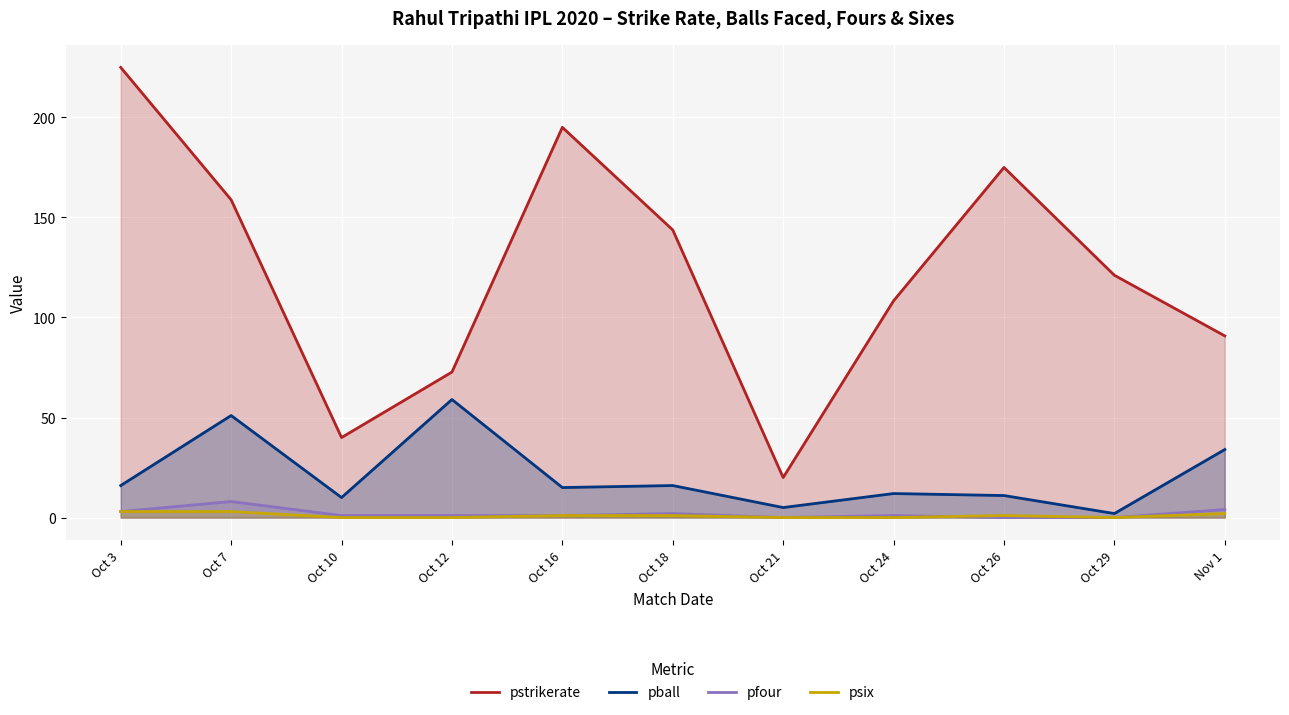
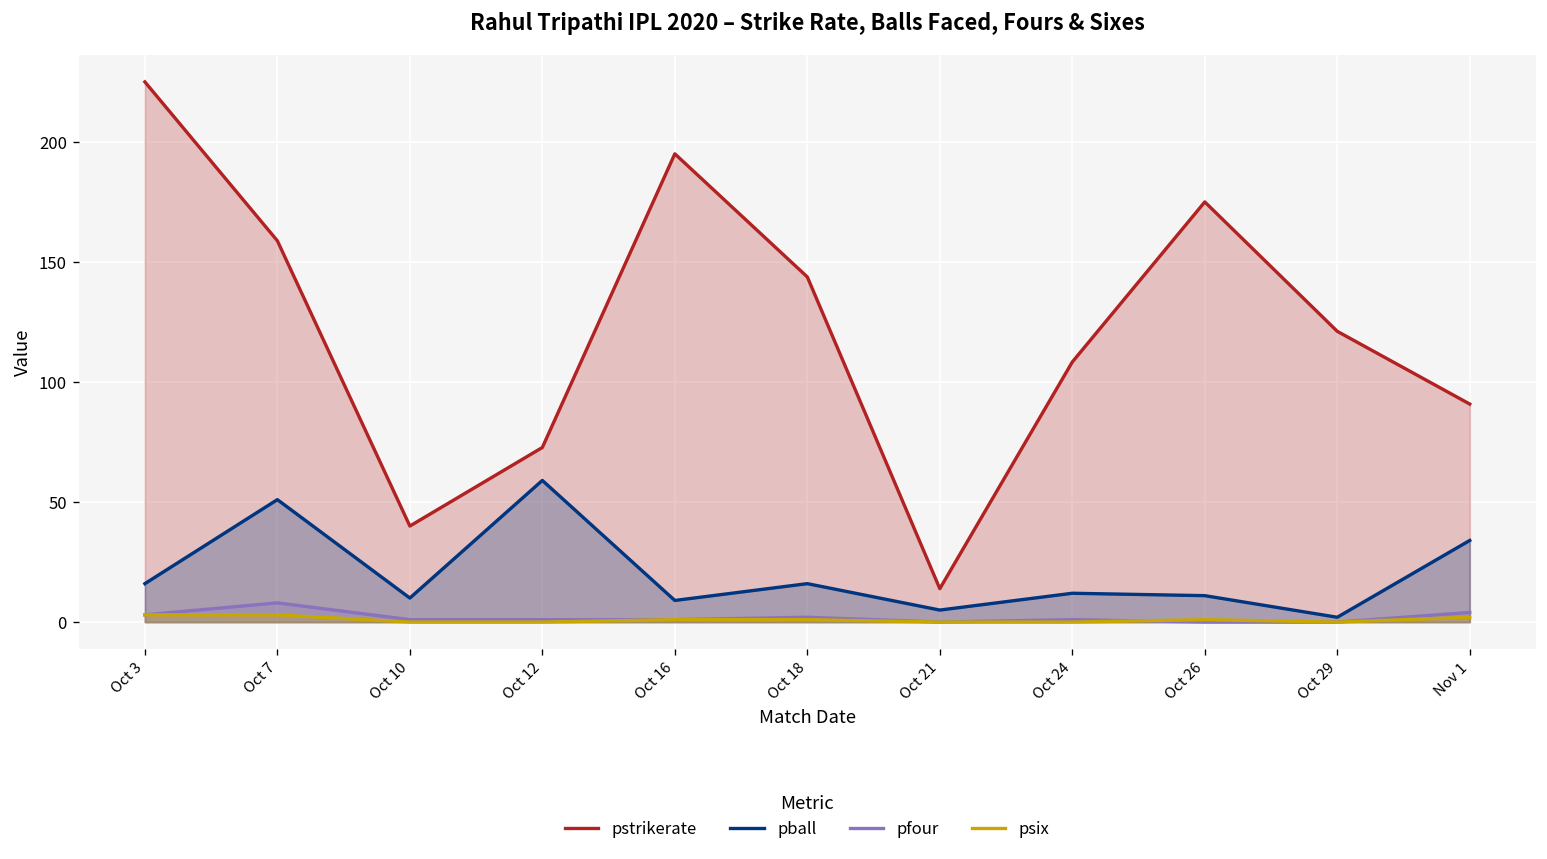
  {
    "pstrikerate": {
      "Oct 3": 225,
      "Oct 7": 159,
      "Oct 10": 40,
      "Oct 12": 73,
      "Oct 16": 195,
      "Oct 18": 144,
-     "Oct 21": 20,
+     "Oct 21": 14,
      "Oct 24": 108,
      "Oct 26": 175,
      "Oct 29": 121,
      "Nov 1": 91
    },
    "pball": {
      "Oct 3": 16,
      "Oct 7": 51,
      "Oct 10": 10,
      "Oct 12": 59,
-     "Oct 16": 15,
+     "Oct 16": 9,
      "Oct 18": 16,
      "Oct 21": 5,
      "Oct 24": 12,
      "Oct 26": 11,
      "Oct 29": 2,
      "Nov 1": 34
    },
    "pfour": {
      "Oct 7": 8,
      "Nov 1": 4
    },
    "psix": {
      "Oct 7": 3,
      "Nov 1": 2
    }
  }
